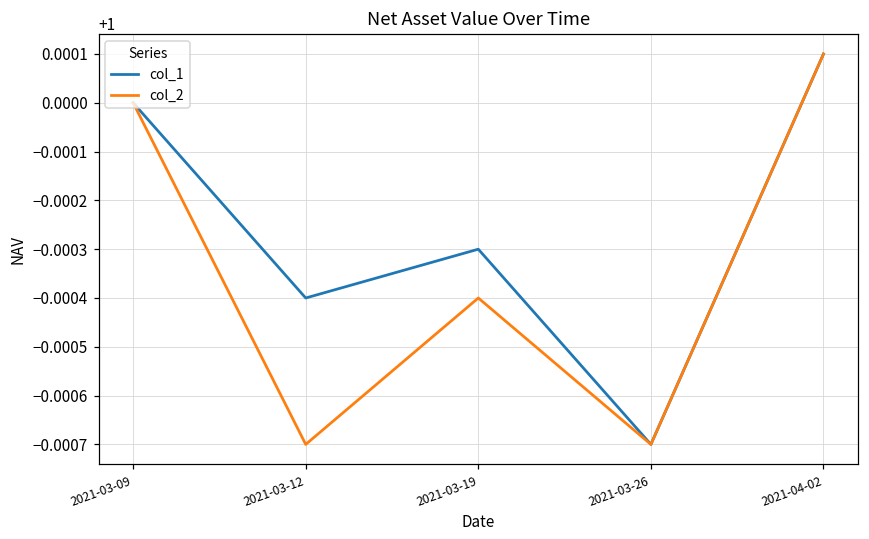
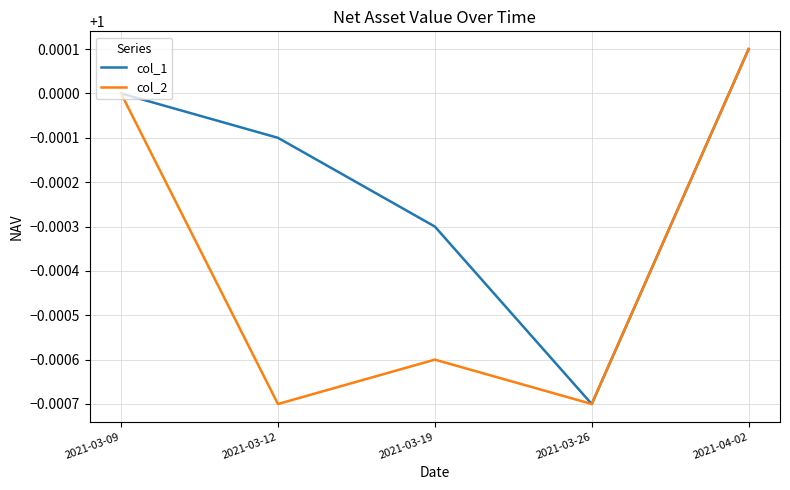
  {
    "col_1": {
-     "2021-03-12": 0.9996,
+     "2021-03-12": 0.9999,
      "2021-03-19": 0.9997
    },
    "col_2": {
      "2021-03-12": 0.9993,
-     "2021-03-19": 0.9996
+     "2021-03-19": 0.9994
    }
  }
